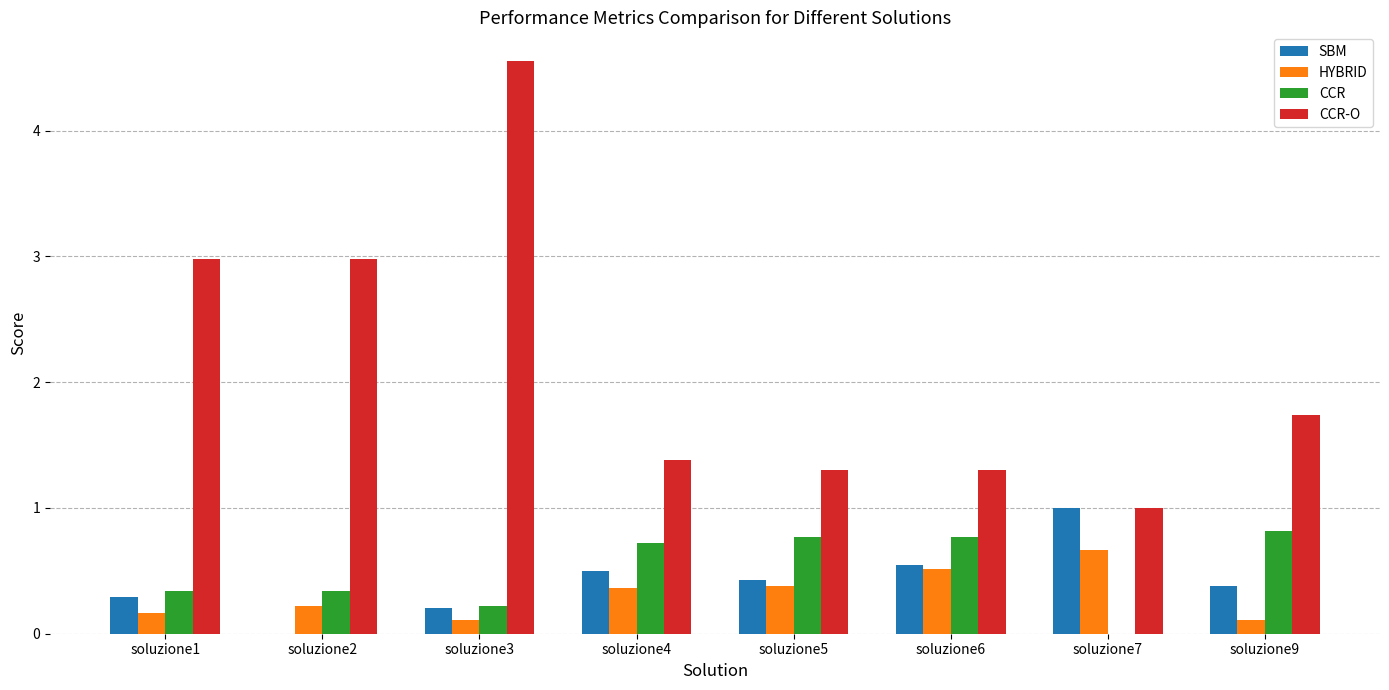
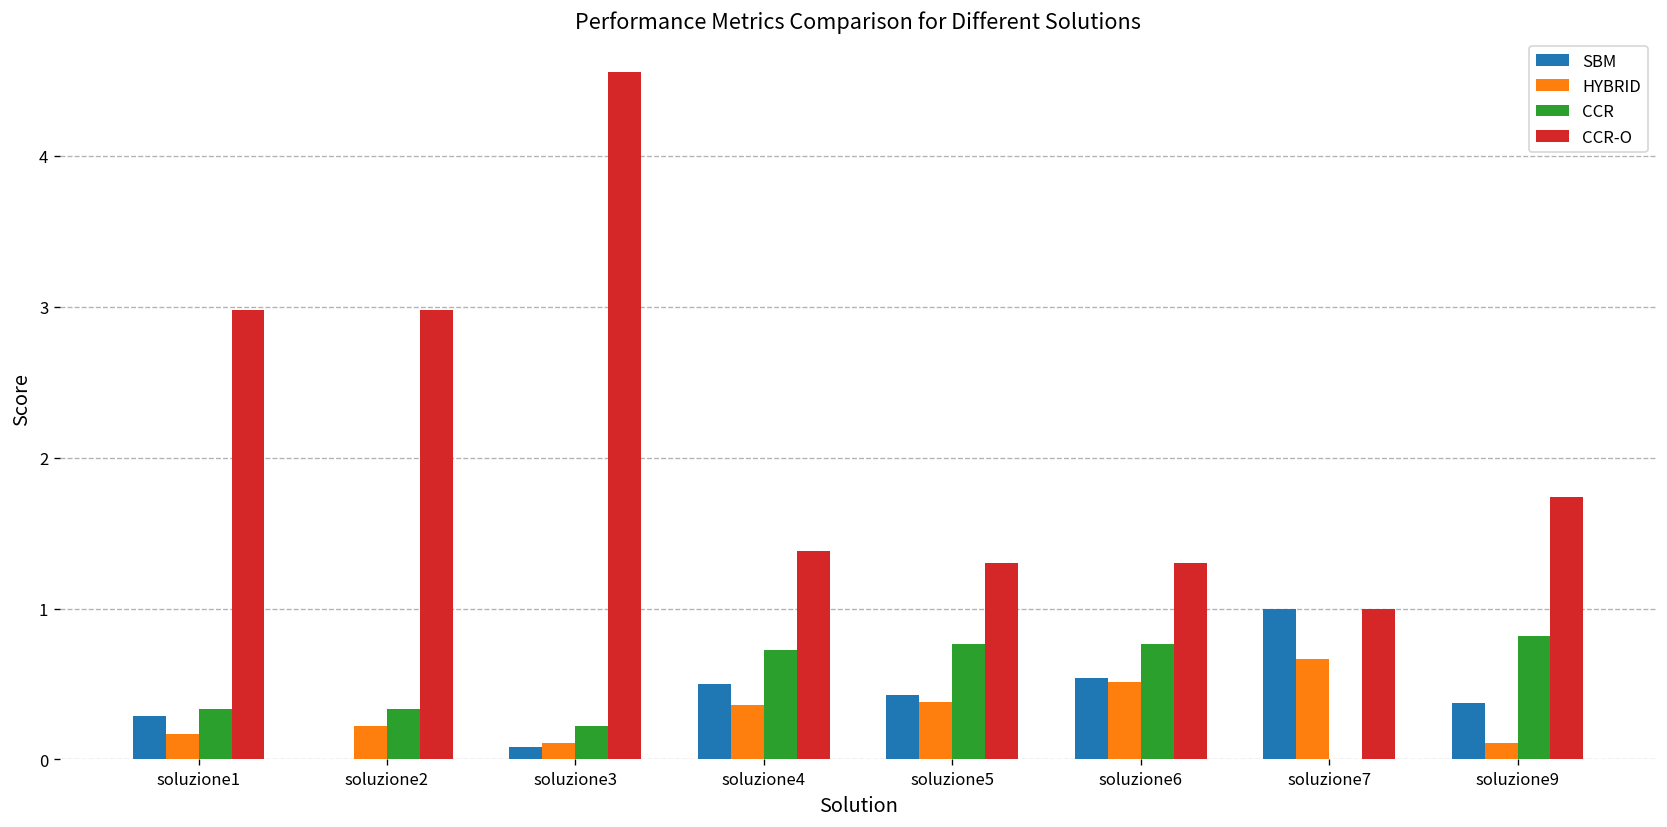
  {
    "SBM": {
      "soluzione1": 0.29,
-     "soluzione3": 0.20,
+     "soluzione3": 0.08,
      "soluzione4": 0.50,
      "soluzione5": 0.43,
      "soluzione6": 0.54,
      "soluzione7": 1.00,
      "soluzione9": 0.38
    },
    "HYBRID": {
      "soluzione1": 0.17,
      "soluzione2": 0.22,
      "soluzione3": 0.11,
      "soluzione4": 0.36,
      "soluzione5": 0.38,
      "soluzione6": 0.51,
      "soluzione7": 0.67,
      "soluzione9": 0.11
    },
    "CCR": {
      "soluzione1": 0.34,
      "soluzione2": 0.34,
      "soluzione3": 0.22,
      "soluzione4": 0.72,
      "soluzione5": 0.77,
      "soluzione6": 0.77,
      "soluzione7": 0.00,
      "soluzione9": 0.82
    },
    "CCR-O": {
      "soluzione1": 2.98,
      "soluzione2": 2.98,
      "soluzione3": 4.55,
      "soluzione4": 1.38,
      "soluzione5": 1.31,
      "soluzione6": 1.31,
      "soluzione7": 1.00,
      "soluzione9": 1.74
    }
  }
